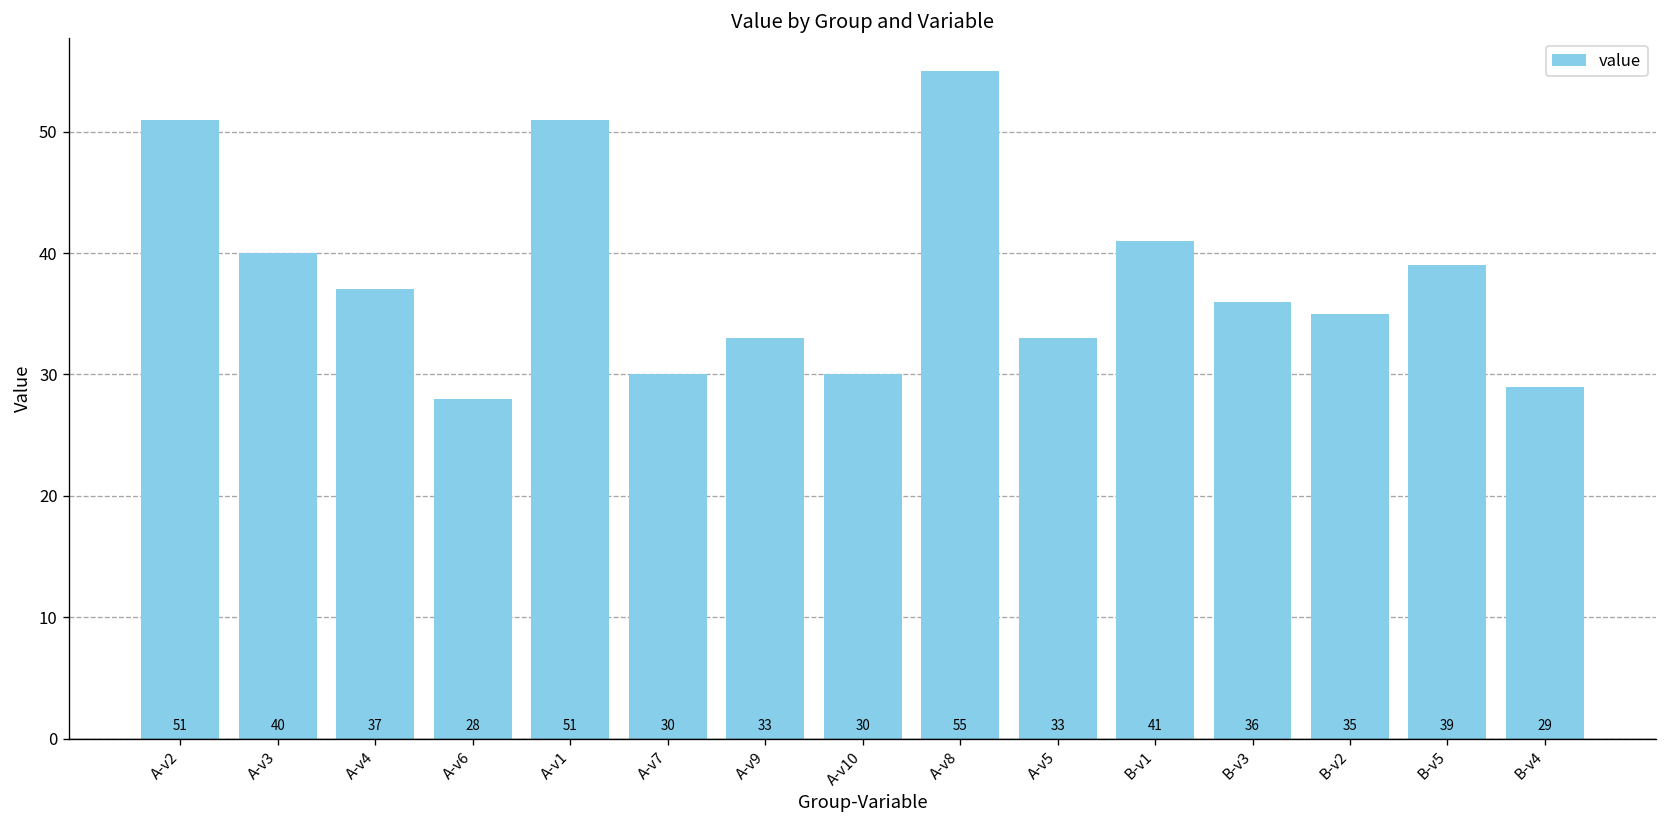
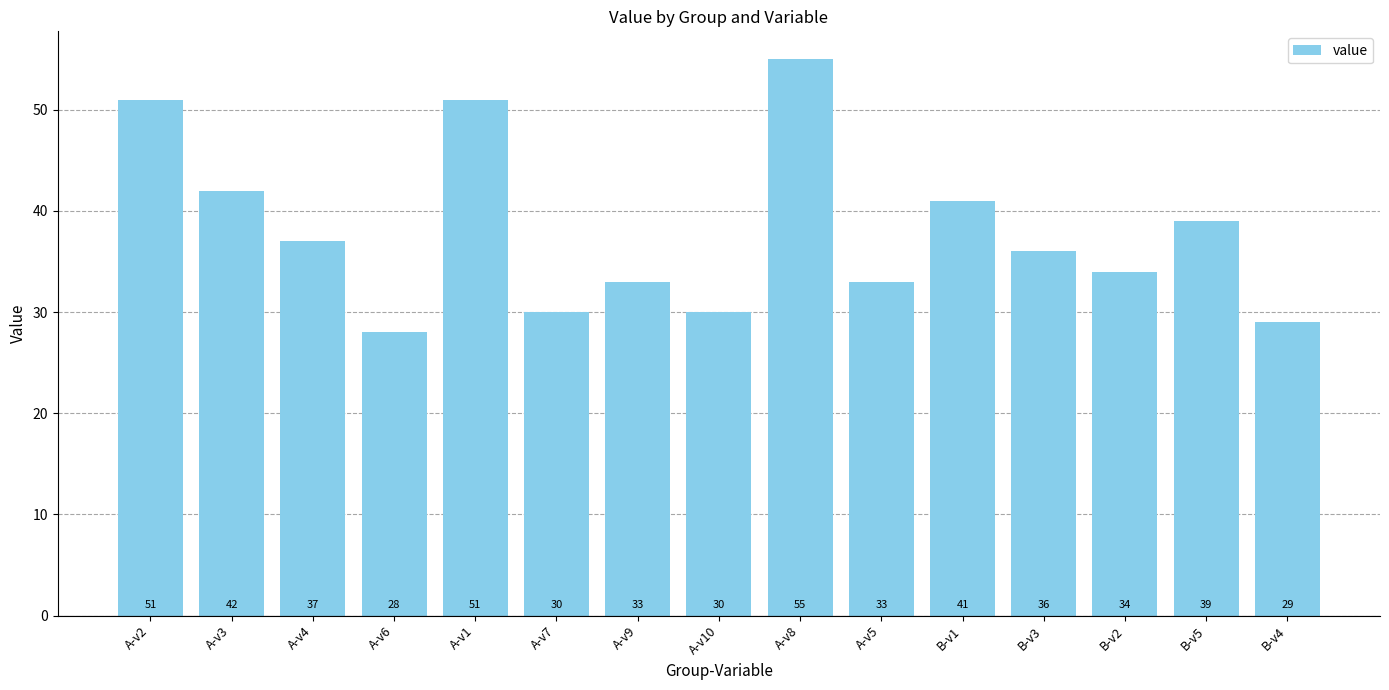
  {
    "A-v2": 51,
-   "A-v3": 40,
+   "A-v3": 42,
    "A-v4": 37,
    "A-v6": 28,
    "A-v1": 51,
    "A-v7": 30,
    "A-v9": 33,
    "A-v10": 30,
    "A-v8": 55,
    "A-v5": 33,
    "B-v1": 41,
    "B-v3": 36,
-   "B-v2": 35,
+   "B-v2": 34,
    "B-v5": 39,
    "B-v4": 29
  }
